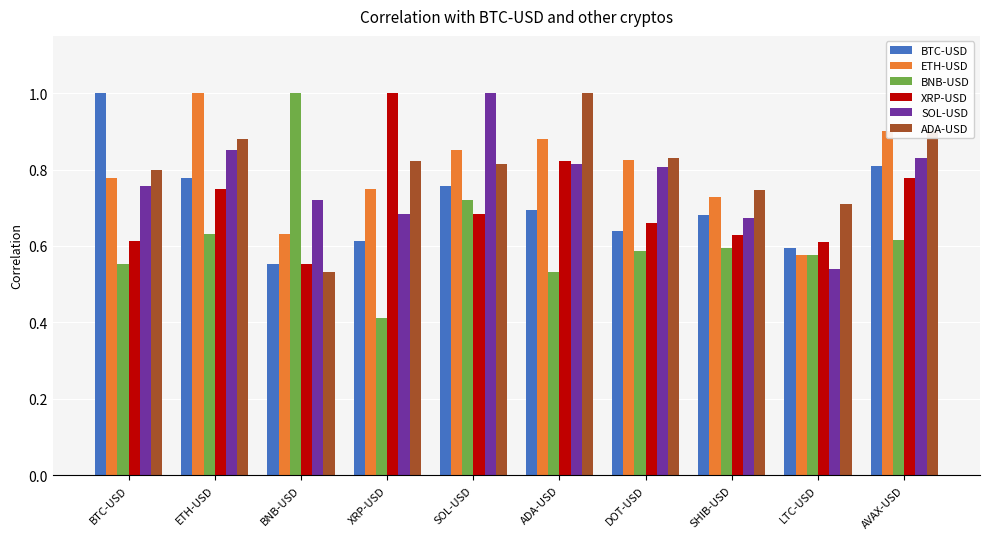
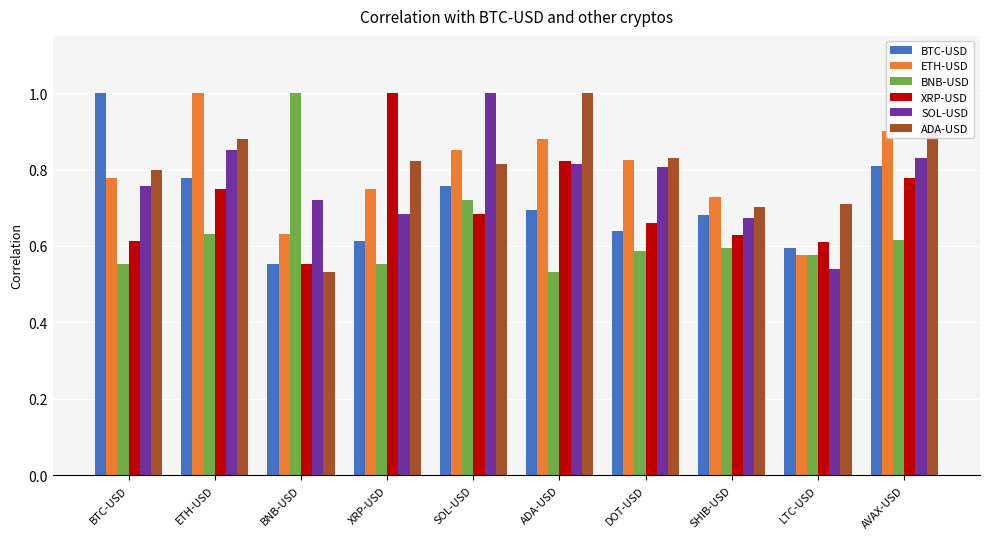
  {
    "BTC-USD": {
      "BTC-USD": 1.00,
      "ETH-USD": 0.78,
      "BNB-USD": 0.55,
      "XRP-USD": 0.61,
      "SOL-USD": 0.76,
      "ADA-USD": 0.69,
      "DOT-USD": 0.64,
      "SHIB-USD": 0.68,
      "LTC-USD": 0.60,
      "AVAX-USD": 0.81
    },
    "ETH-USD": {
      "BTC-USD": 0.78,
      "ETH-USD": 1.00,
      "BNB-USD": 0.63,
      "XRP-USD": 0.75,
      "SOL-USD": 0.85,
      "ADA-USD": 0.88,
      "DOT-USD": 0.82,
      "SHIB-USD": 0.73,
      "LTC-USD": 0.58
    },
    "BNB-USD": {
      "BTC-USD": 0.55,
      "ETH-USD": 0.63,
      "BNB-USD": 1.00,
-     "XRP-USD": 0.41,
+     "XRP-USD": 0.55,
      "SOL-USD": 0.72,
      "ADA-USD": 0.53,
      "DOT-USD": 0.59,
      "SHIB-USD": 0.60,
      "LTC-USD": 0.58,
      "AVAX-USD": 0.62
    },
    "XRP-USD": {
      "BTC-USD": 0.61,
      "ETH-USD": 0.75,
      "BNB-USD": 0.55,
      "XRP-USD": 1.00,
      "SOL-USD": 0.68,
      "ADA-USD": 0.82,
      "DOT-USD": 0.66,
      "SHIB-USD": 0.63,
      "LTC-USD": 0.61,
      "AVAX-USD": 0.78
    },
    "SOL-USD": {
      "BTC-USD": 0.76,
      "ETH-USD": 0.85,
      "BNB-USD": 0.72,
      "XRP-USD": 0.68,
      "SOL-USD": 1.00,
      "ADA-USD": 0.82,
      "DOT-USD": 0.81,
      "SHIB-USD": 0.67,
      "LTC-USD": 0.54,
      "AVAX-USD": 0.83
    },
    "ADA-USD": {
      "BTC-USD": 0.80,
      "ETH-USD": 0.88,
      "BNB-USD": 0.53,
      "XRP-USD": 0.82,
      "SOL-USD": 0.82,
      "ADA-USD": 1.00,
      "DOT-USD": 0.83,
-     "SHIB-USD": 0.75,
+     "SHIB-USD": 0.70,
      "LTC-USD": 0.71
    }
  }
